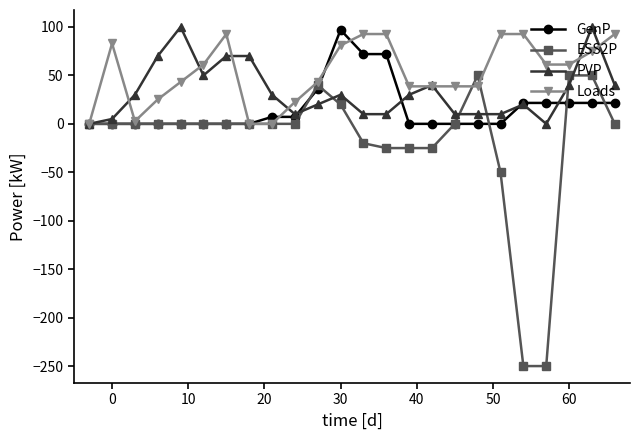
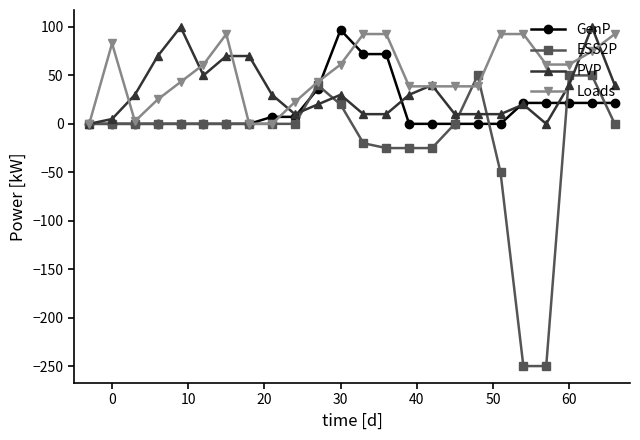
  {
    "GenP": {
      "30": 100,
      "60": 20
    },
    "Loads": {
      "0": 80,
-     "30": 80,
+     "30": 60,
      "60": 60
    }
  }
